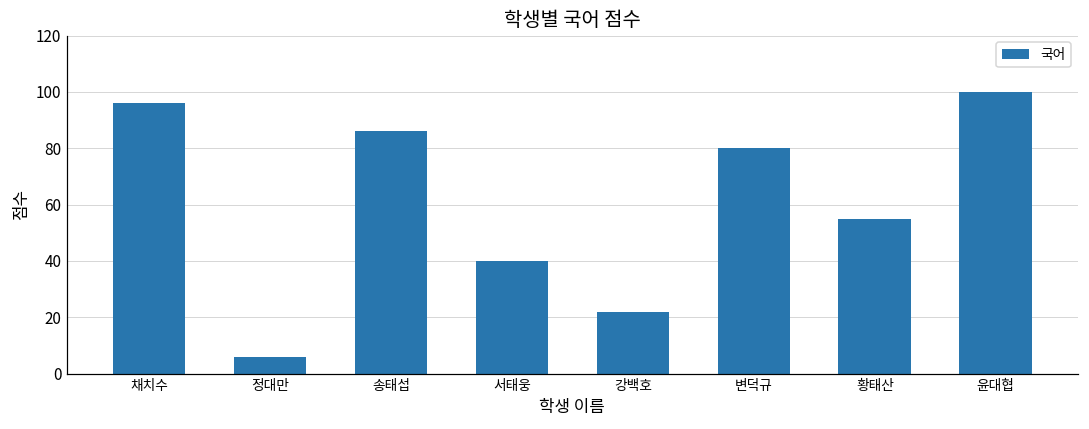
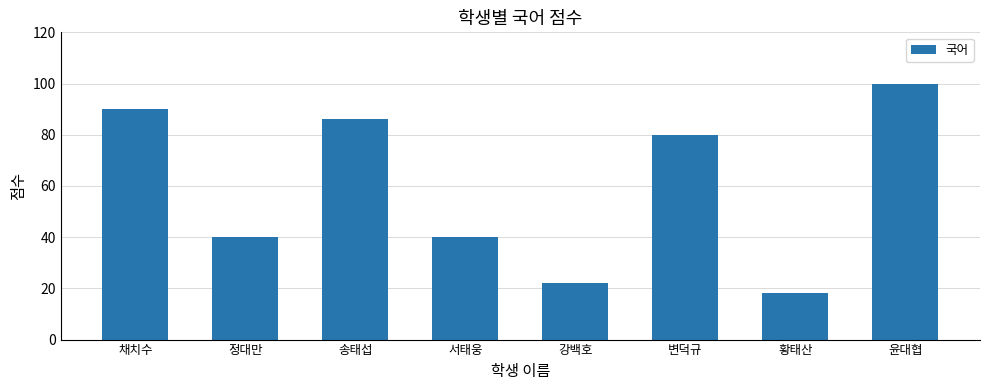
  {
-   "채치수": 96,
-   "정대만": 6,
+   "채치수": 90,
+   "정대만": 40,
    "송태섭": 86,
    "서태웅": 40,
    "강백호": 22,
    "변덕규": 80,
-   "황태산": 55,
+   "황태산": 18,
    "윤대협": 100
  }
